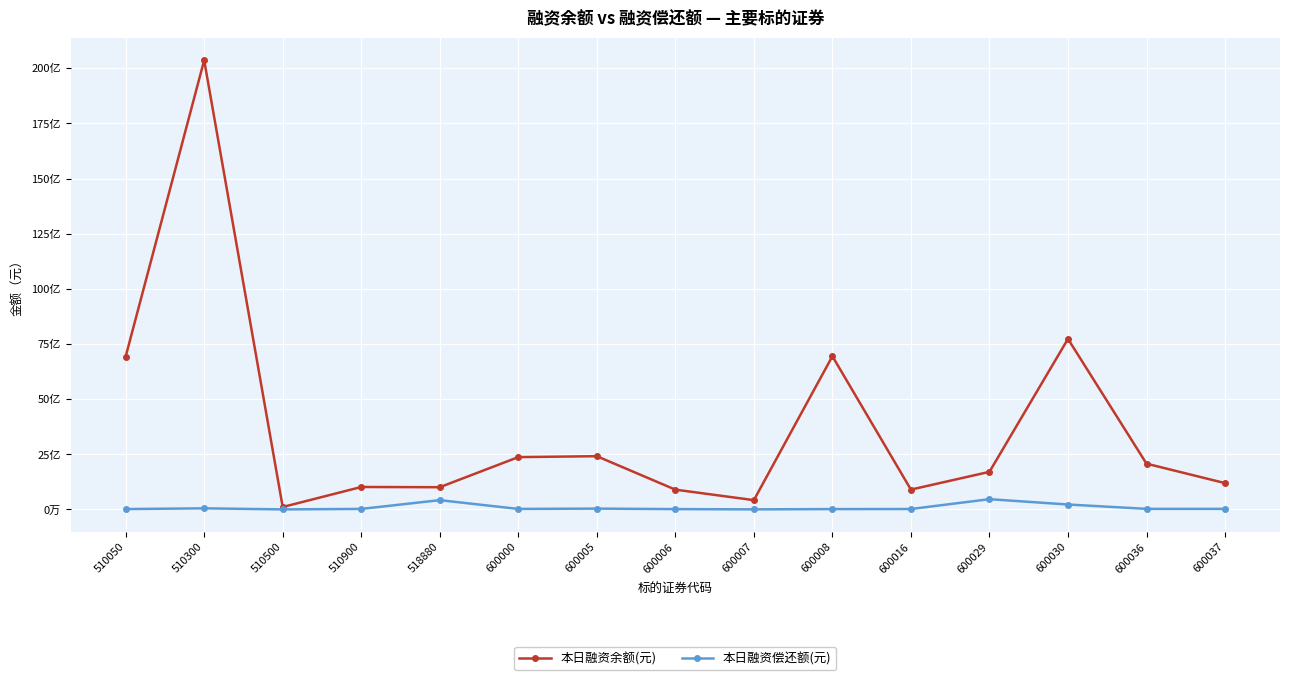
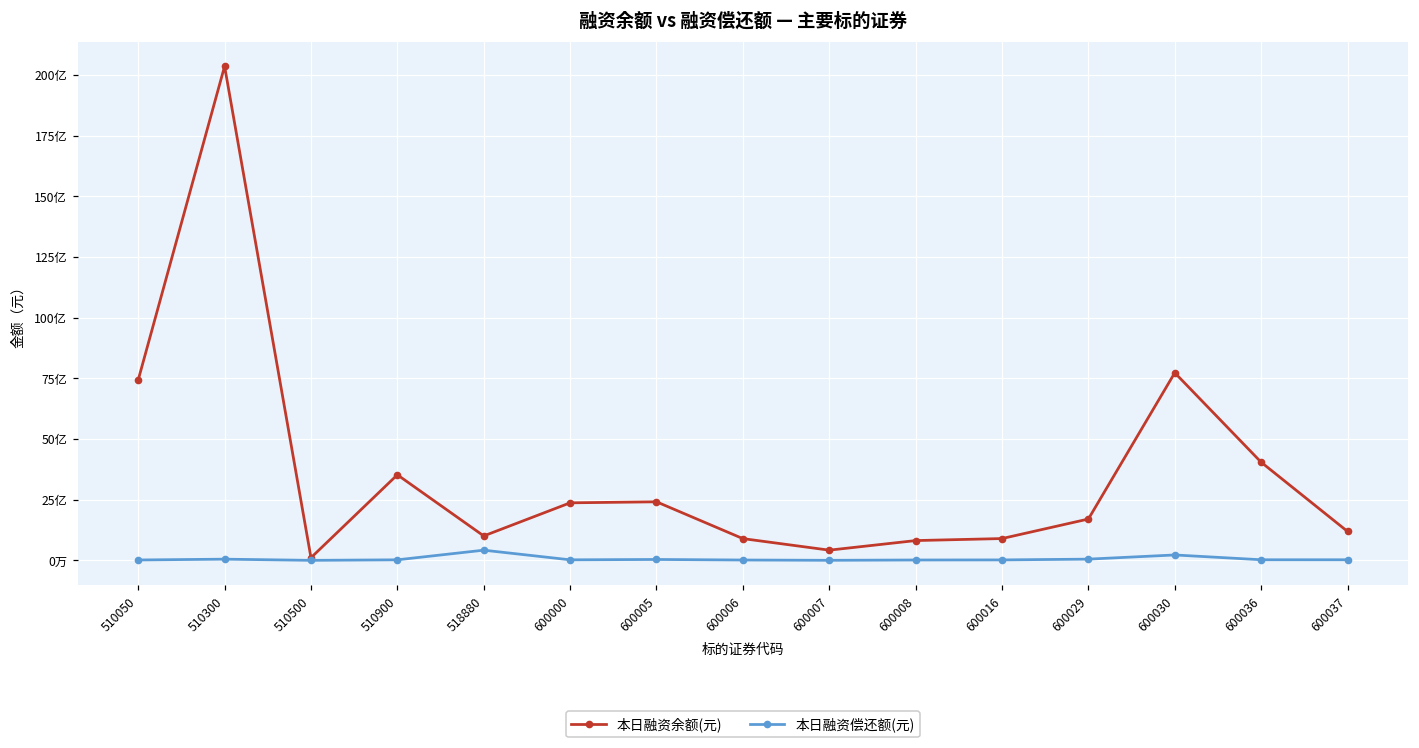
  {
    "本日融资余额(元)": {
-     "510050": "69亿",
+     "510050": "74亿",
      "510300": "204亿",
-     "510900": "10亿",
+     "510900": "35亿",
      "518880": "10亿",
      "600000": "24亿",
      "600005": "24亿",
      "600006": "9亿",
      "600007": "4亿",
-     "600008": "69亿",
+     "600008": "8亿",
      "600016": "9亿",
      "600029": "17亿",
      "600030": "77亿",
-     "600036": "21亿",
+     "600036": "40亿",
      "600037": "12亿"
    },
    "本日融资偿还额(元)": {
      "510050": "0亿",
      "510300": "1亿",
      "510900": "0亿",
      "518880": "4亿",
      "600000": "0亿",
      "600005": "0亿",
      "600006": "0亿",
      "600007": "0亿",
      "600008": "0亿",
      "600016": "0亿",
-     "600029": "5亿",
+     "600029": "1亿",
      "600030": "2亿",
      "600036": "0亿",
      "600037": "0亿"
    }
  }
